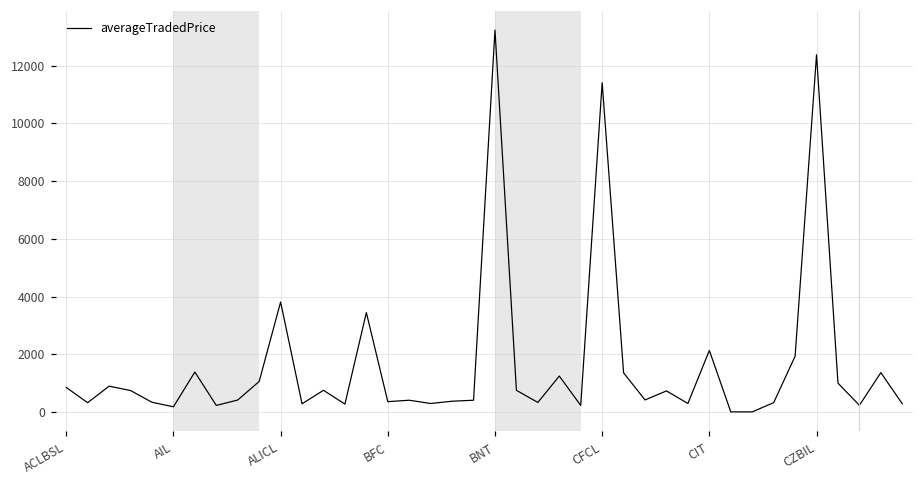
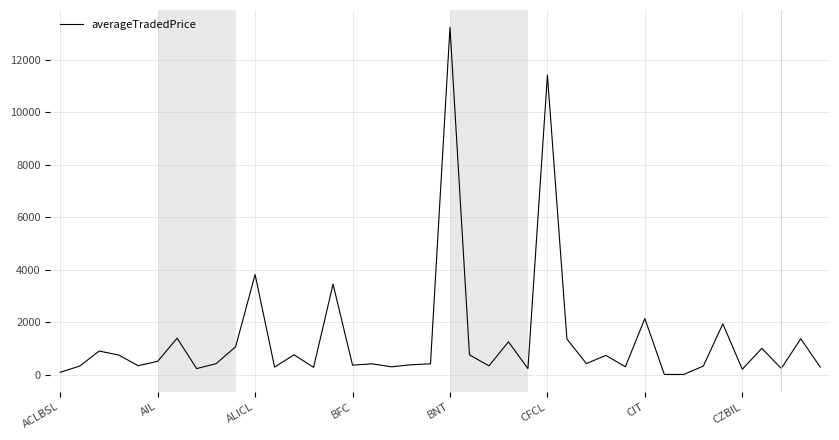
  {
-   "ACLBSL": 900,
-   "AIL": 200,
+   "ACLBSL": 100,
+   "AIL": 500,
    "ALICL": 3800,
    "BFC": 400,
    "BNT": 13200,
    "CFCL": 11400,
    "CIT": 2100,
-   "CZBIL": 12400
+   "CZBIL": 200
  }
